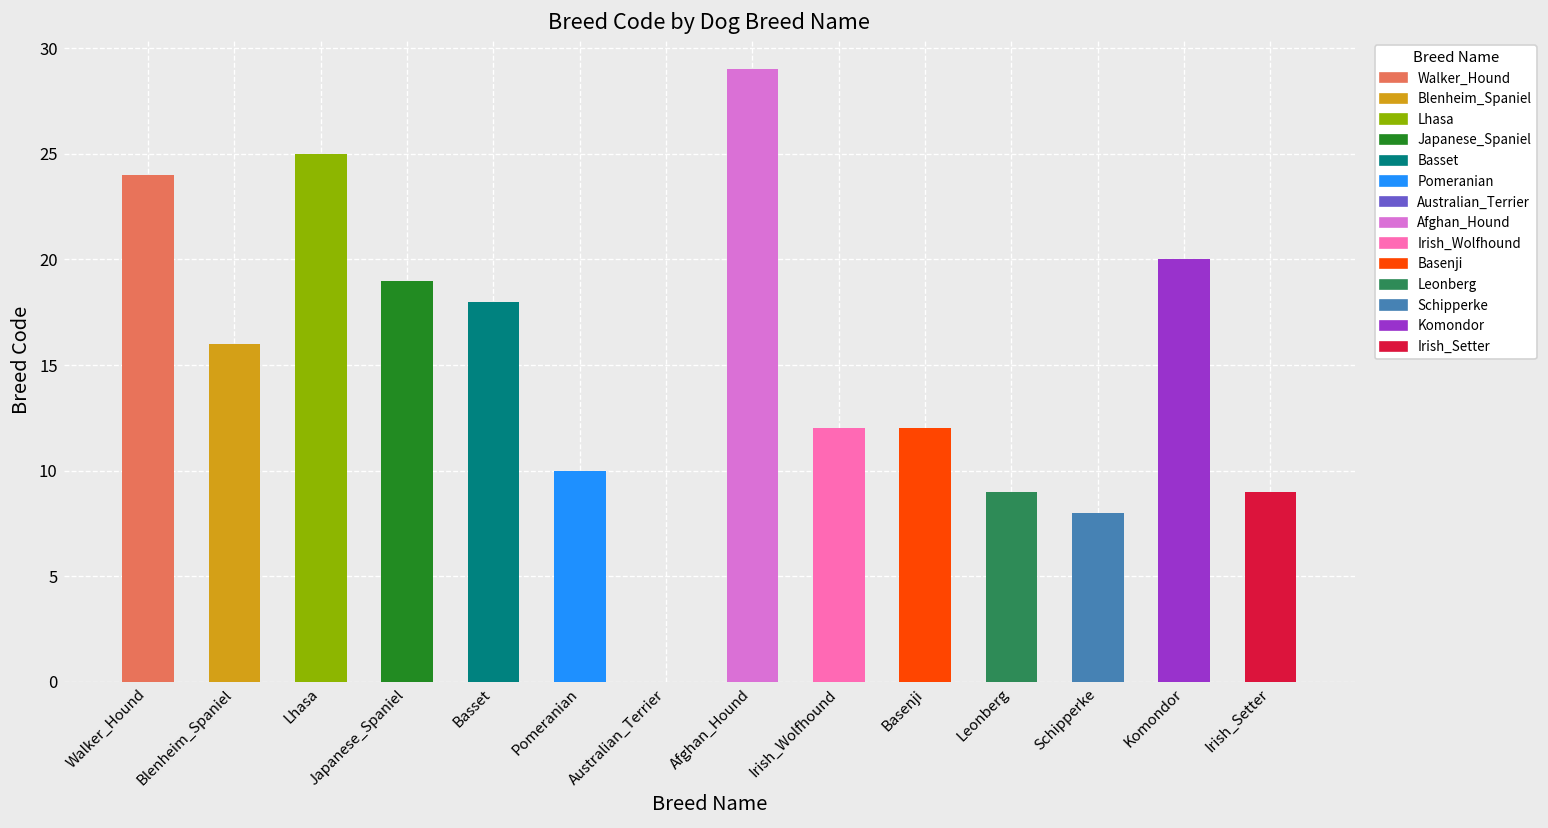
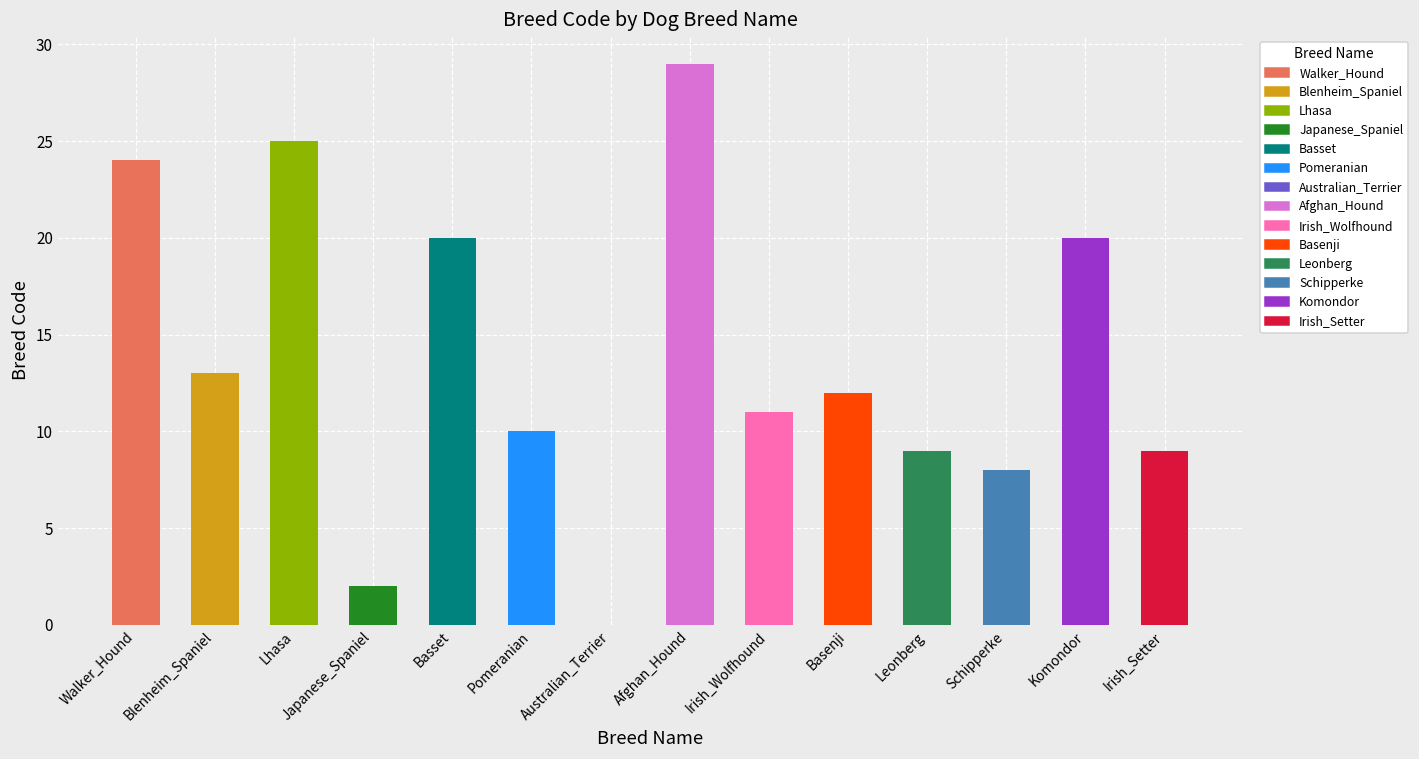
  {
    "Walker_Hound": 24,
-   "Blenheim_Spaniel": 16,
+   "Blenheim_Spaniel": 13,
    "Lhasa": 25,
-   "Japanese_Spaniel": 19,
-   "Basset": 18,
+   "Japanese_Spaniel": 2,
+   "Basset": 20,
    "Pomeranian": 10,
    "Australian_Terrier": 0,
    "Afghan_Hound": 29,
-   "Irish_Wolfhound": 12,
+   "Irish_Wolfhound": 11,
    "Basenji": 12,
    "Leonberg": 9,
    "Schipperke": 8,
    "Komondor": 20,
    "Irish_Setter": 9
  }
